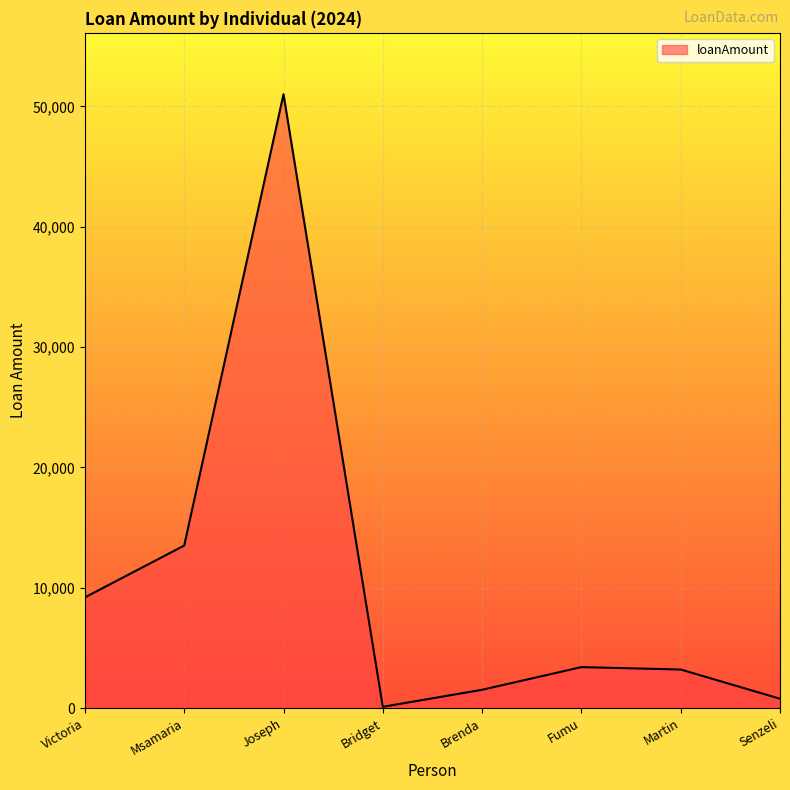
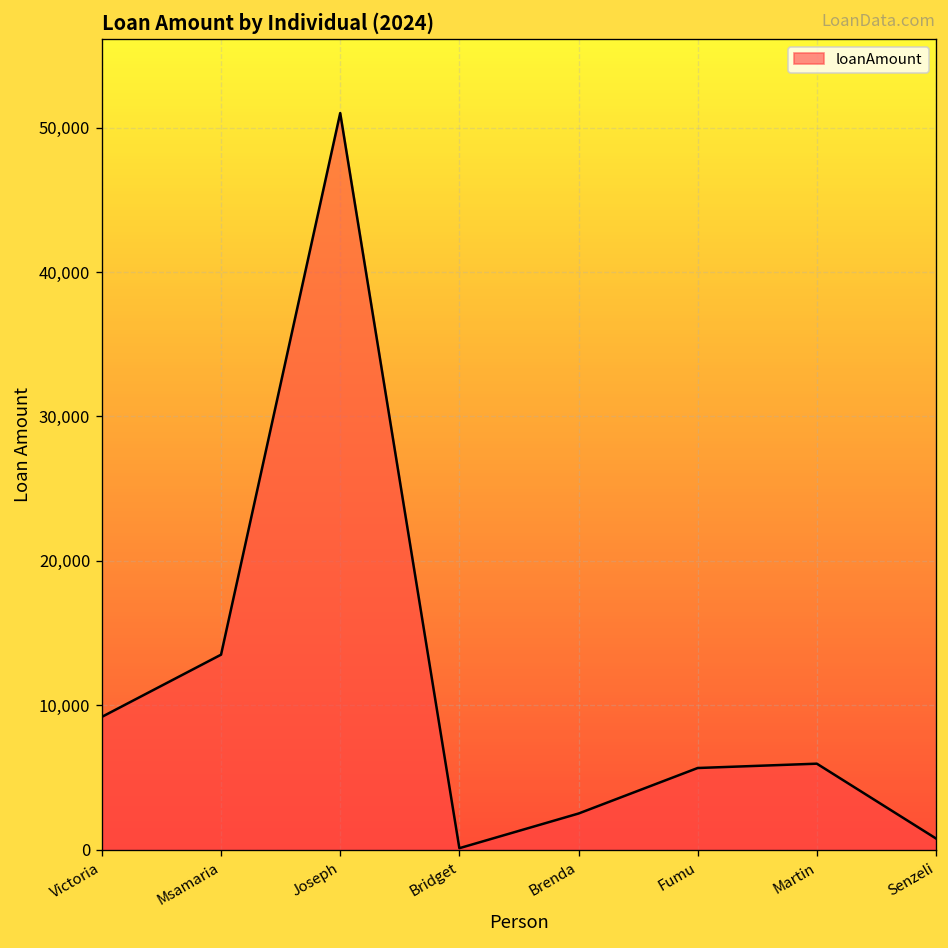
  {
    "Victoria": "9,200",
    "Msamaria": "13,500",
    "Joseph": "51,000",
    "Bridget": "100",
-   "Brenda": "1,500",
-   "Fumu": "3,400",
-   "Martin": "3,200",
+   "Brenda": "2,500",
+   "Fumu": "5,700",
+   "Martin": "6,000",
    "Senzeli": "800"
  }
